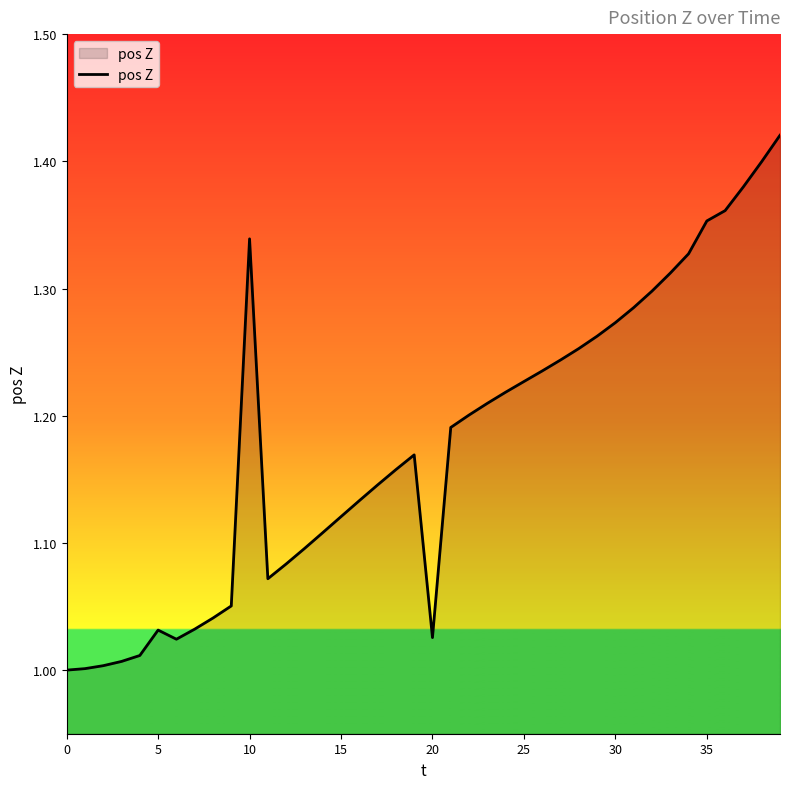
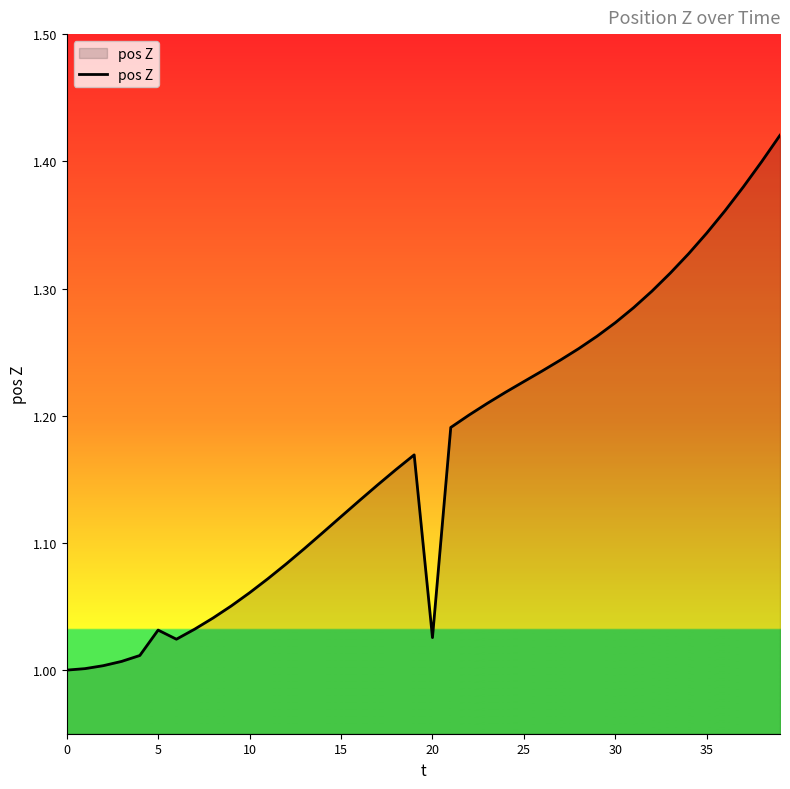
  {
    "0": 1.000,
    "5": 1.031,
-   "10": 1.339,
+   "10": 1.061,
    "15": 1.121,
    "20": 1.026,
    "25": 1.227,
    "30": 1.273,
-   "35": 1.353
+   "35": 1.344
  }
